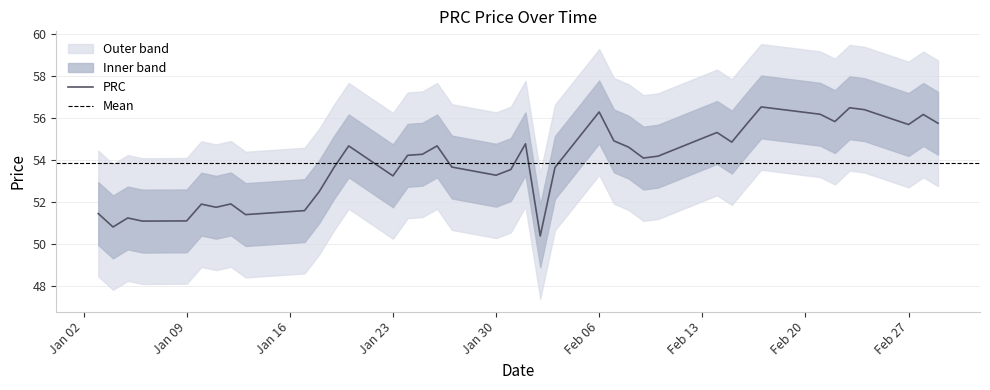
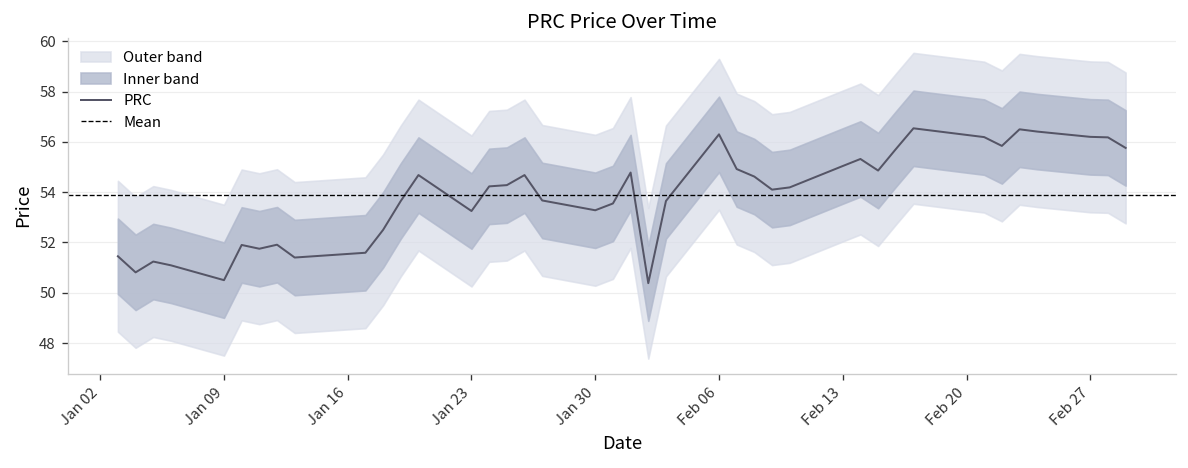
  {
    "PRC": {
-     "Jan 09": 51.1,
+     "Jan 09": 50.5,
      "Jan 23": 53.3,
      "Jan 30": 53.3,
      "Feb 06": 56.3,
      "Feb 13": 55.0,
-     "Feb 27": 55.7
+     "Feb 27": 56.2
    }
  }
